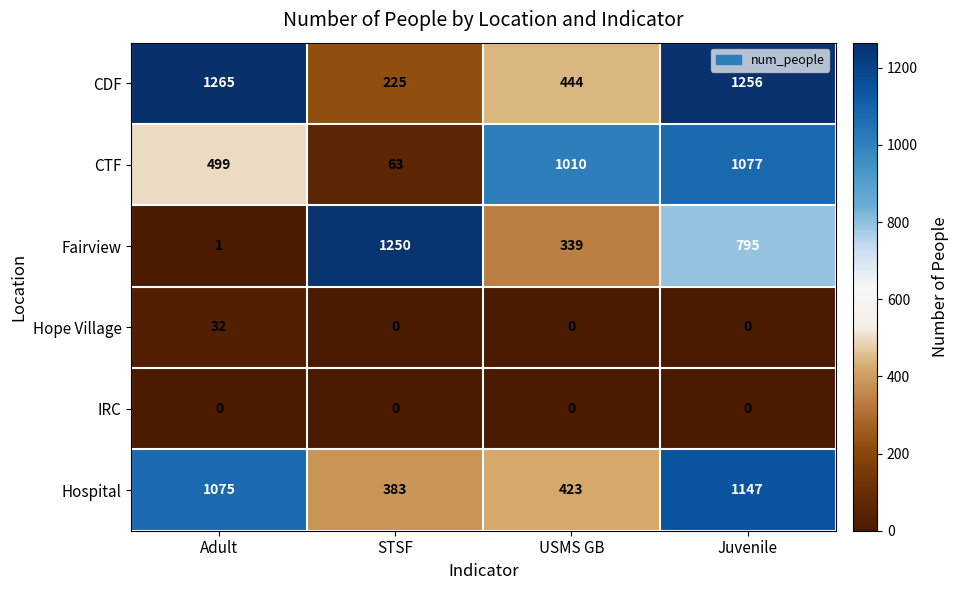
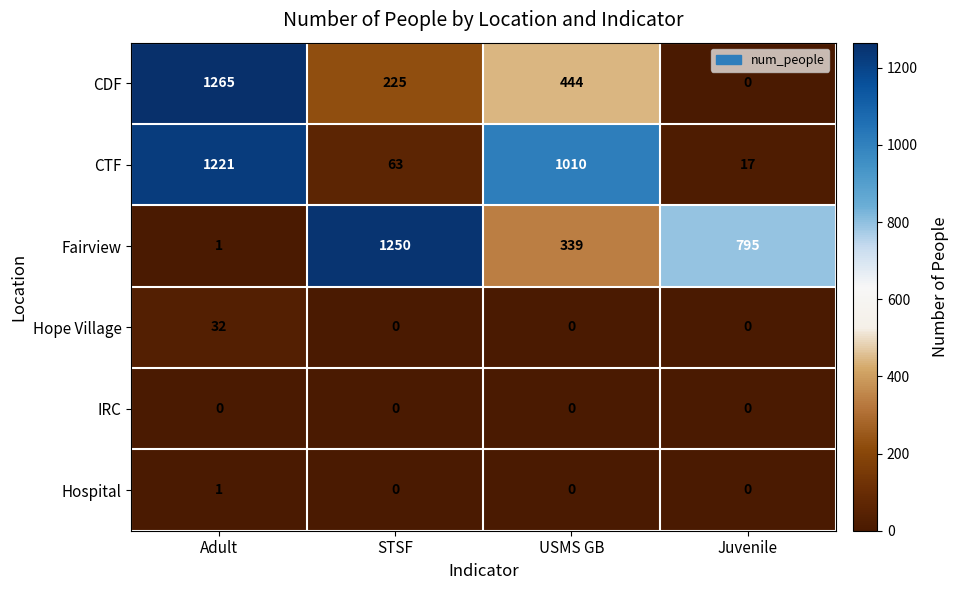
  {
    "CDF": {
      "Adult": 1265,
      "STSF": 225,
      "USMS GB": 444,
-     "Juvenile": 1256
+     "Juvenile": 0
    },
    "CTF": {
-     "Adult": 499,
+     "Adult": 1221,
      "STSF": 63,
      "USMS GB": 1010,
-     "Juvenile": 1077
+     "Juvenile": 17
    },
    "Fairview": {
      "Adult": 1,
      "STSF": 1250,
      "USMS GB": 339,
      "Juvenile": 795
    },
    "Hope Village": {
      "Adult": 32,
      "STSF": 0,
      "USMS GB": 0,
      "Juvenile": 0
    },
    "IRC": {
      "Adult": 0,
      "STSF": 0,
      "USMS GB": 0,
      "Juvenile": 0
    },
    "Hospital": {
-     "Adult": 1075,
-     "STSF": 383,
-     "USMS GB": 423,
-     "Juvenile": 1147
+     "Adult": 1,
+     "STSF": 0,
+     "USMS GB": 0,
+     "Juvenile": 0
    }
  }
